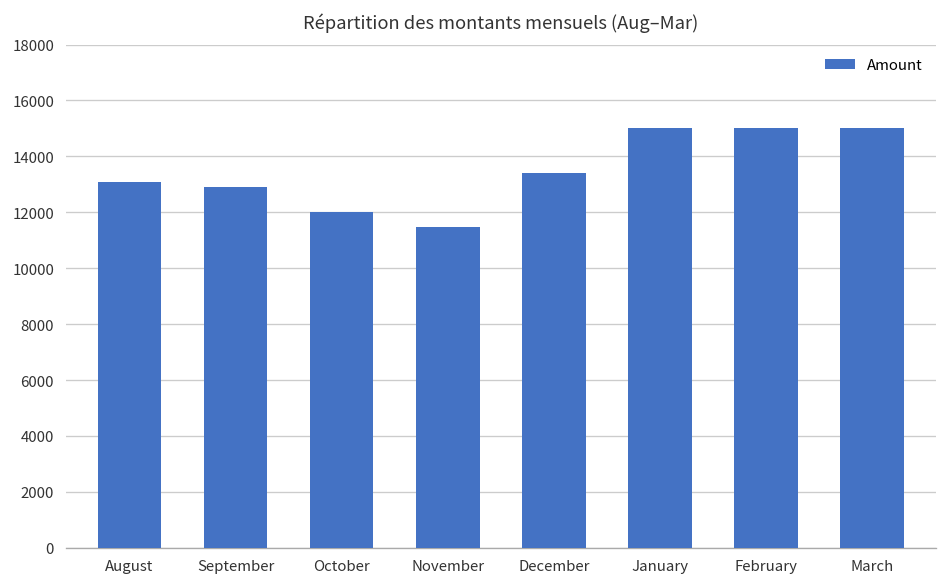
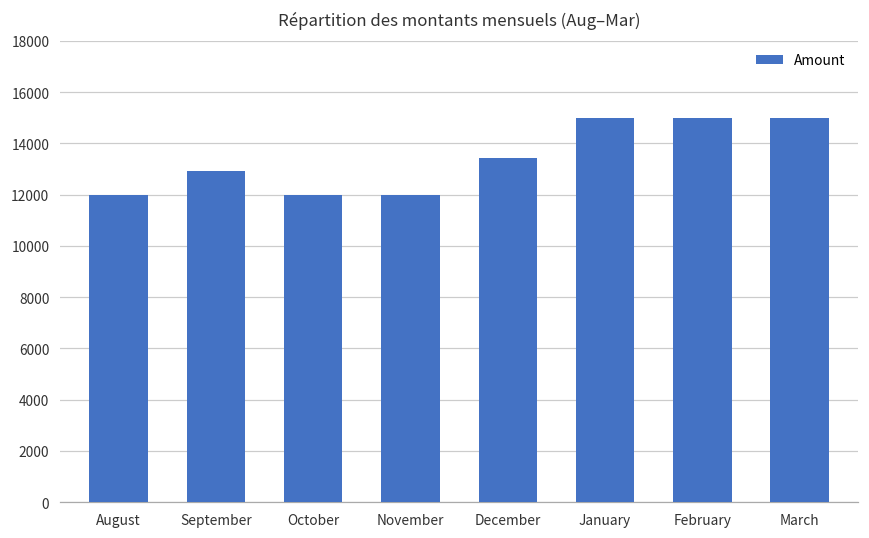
  {
-   "August": 13100,
+   "August": 12000,
    "September": 12900,
    "October": 12000,
-   "November": 11500,
+   "November": 12000,
    "December": 13400,
    "January": 15000,
    "February": 15000,
    "March": 15000
  }
